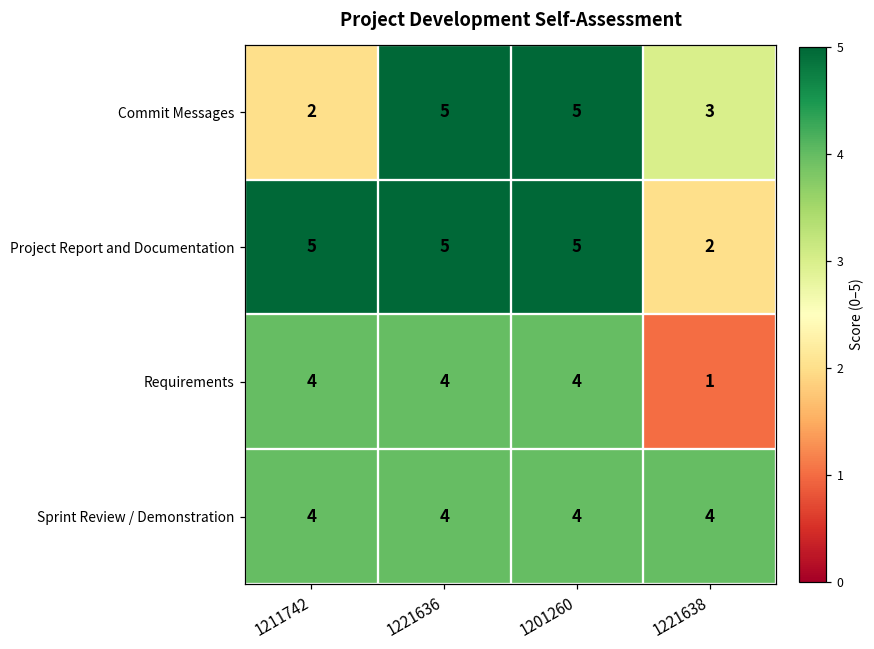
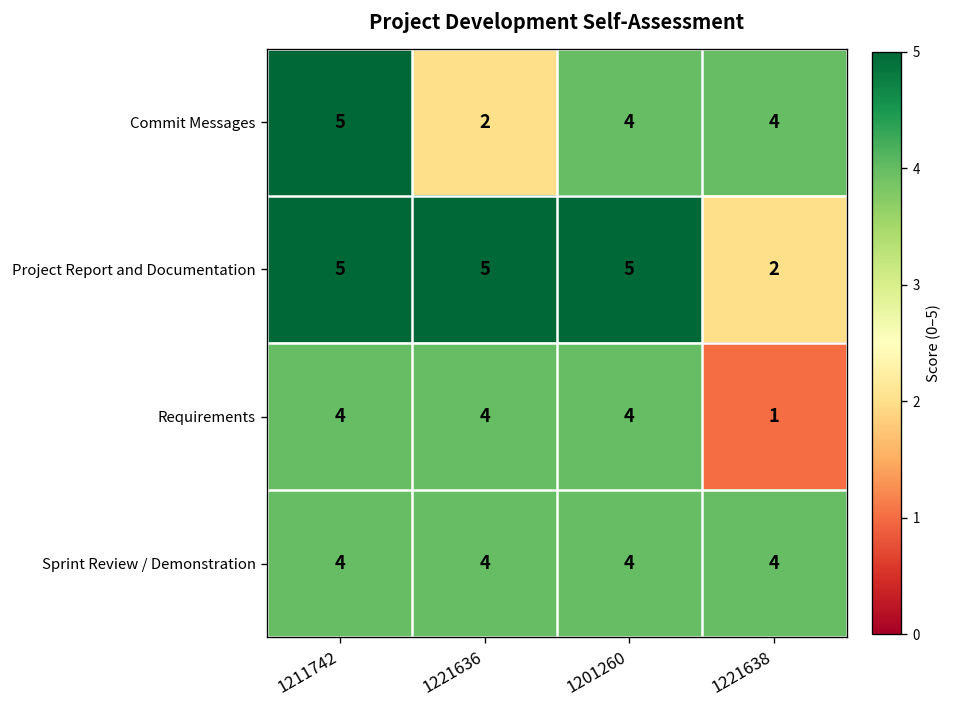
  {
    "Commit Messages": {
-     "1211742": 2,
-     "1221636": 5,
-     "1201260": 5,
-     "1221638": 3
+     "1211742": 5,
+     "1221636": 2,
+     "1201260": 4,
+     "1221638": 4
    },
    "Project Report and Documentation": {
      "1211742": 5,
      "1221636": 5,
      "1201260": 5,
      "1221638": 2
    },
    "Requirements": {
      "1211742": 4,
      "1221636": 4,
      "1201260": 4,
      "1221638": 1
    },
    "Sprint Review / Demonstration": {
      "1211742": 4,
      "1221636": 4,
      "1201260": 4,
      "1221638": 4
    }
  }
